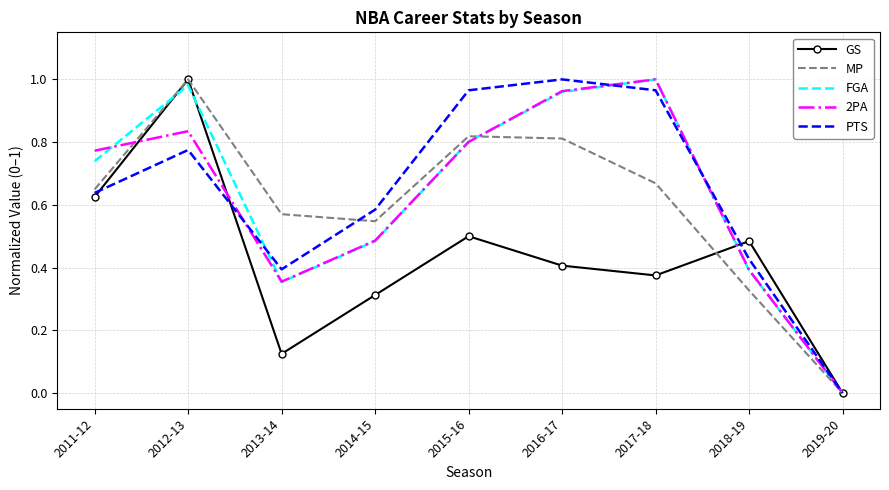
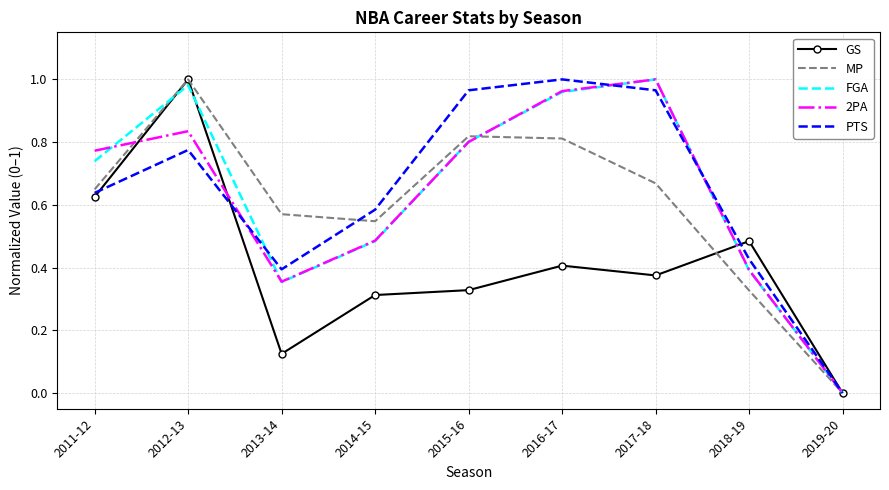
  {
    "GS": {
      "2011-12": 0.63,
      "2013-14": 0.13,
      "2014-15": 0.31,
-     "2015-16": 0.50,
+     "2015-16": 0.33,
      "2016-17": 0.41,
      "2017-18": 0.38,
      "2018-19": 0.48
    },
    "MP": {
      "2011-12": 0.65,
      "2013-14": 0.57,
      "2014-15": 0.55,
      "2015-16": 0.82,
      "2016-17": 0.81,
      "2017-18": 0.67,
      "2018-19": 0.33
    },
    "FGA": {
      "2011-12": 0.74,
      "2012-13": 0.98
    },
    "2PA": {
      "2011-12": 0.77,
      "2012-13": 0.83
    },
    "PTS": {
      "2011-12": 0.64,
      "2012-13": 0.77,
      "2013-14": 0.39,
      "2014-15": 0.58,
      "2015-16": 0.97,
      "2016-17": 1.00,
      "2017-18": 0.97,
      "2018-19": 0.43
    }
  }
